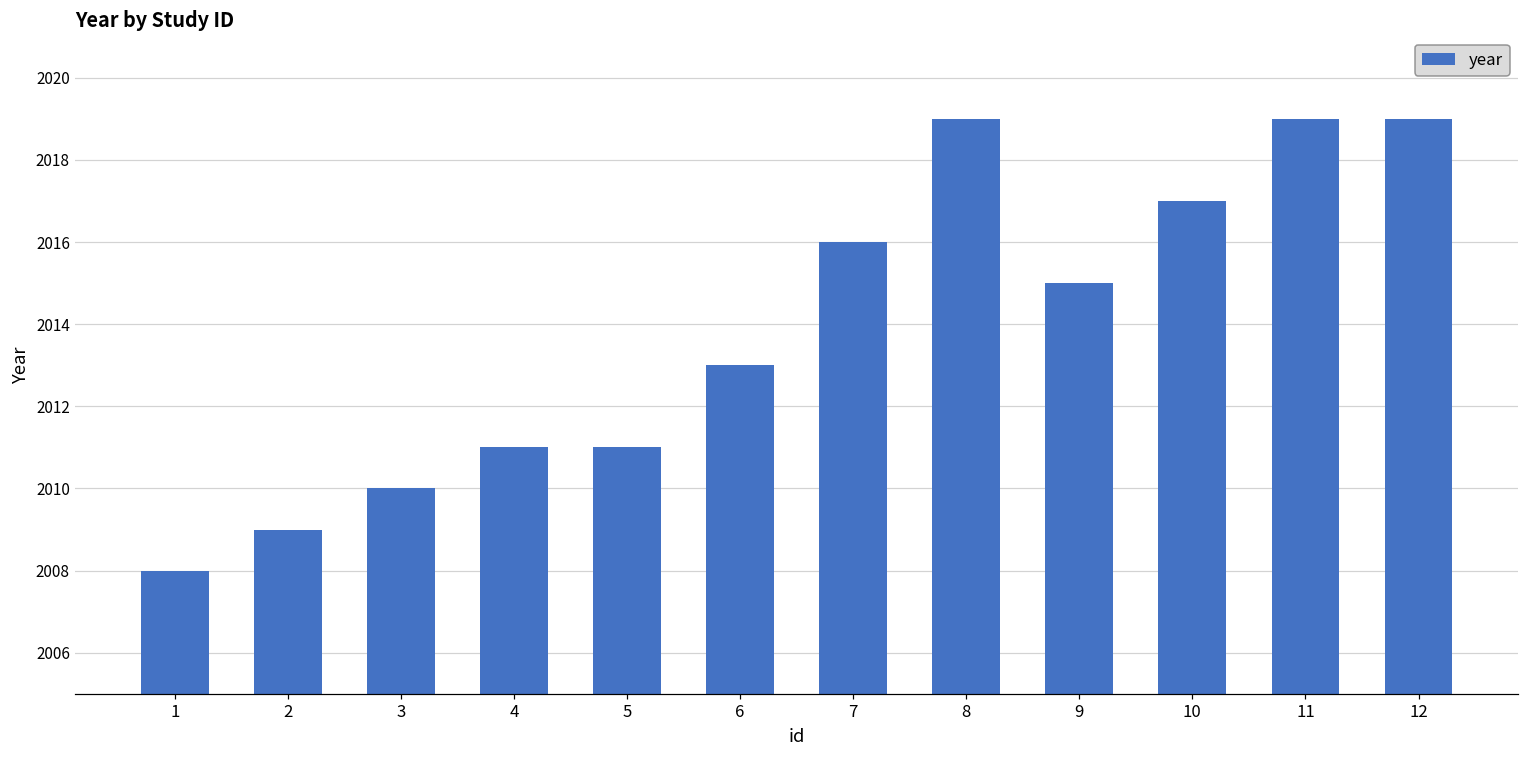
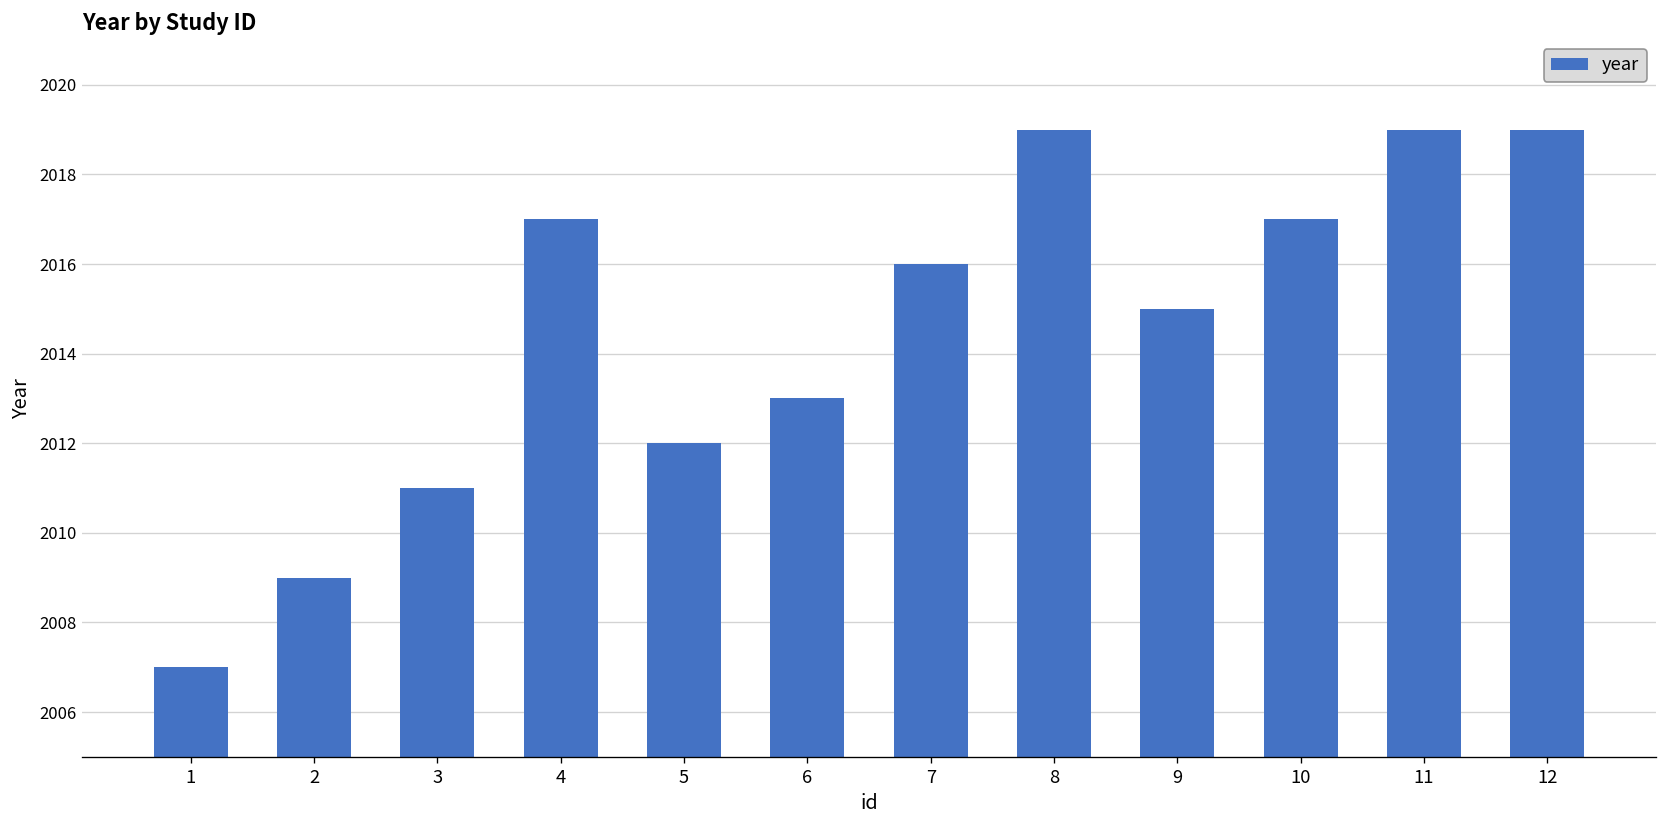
  {
-   "1": 2008,
+   "1": 2007,
    "2": 2009,
-   "3": 2010,
-   "4": 2011,
-   "5": 2011,
+   "3": 2011,
+   "4": 2017,
+   "5": 2012,
    "6": 2013,
    "7": 2016,
    "8": 2019,
    "9": 2015,
    "10": 2017,
    "11": 2019,
    "12": 2019
  }
